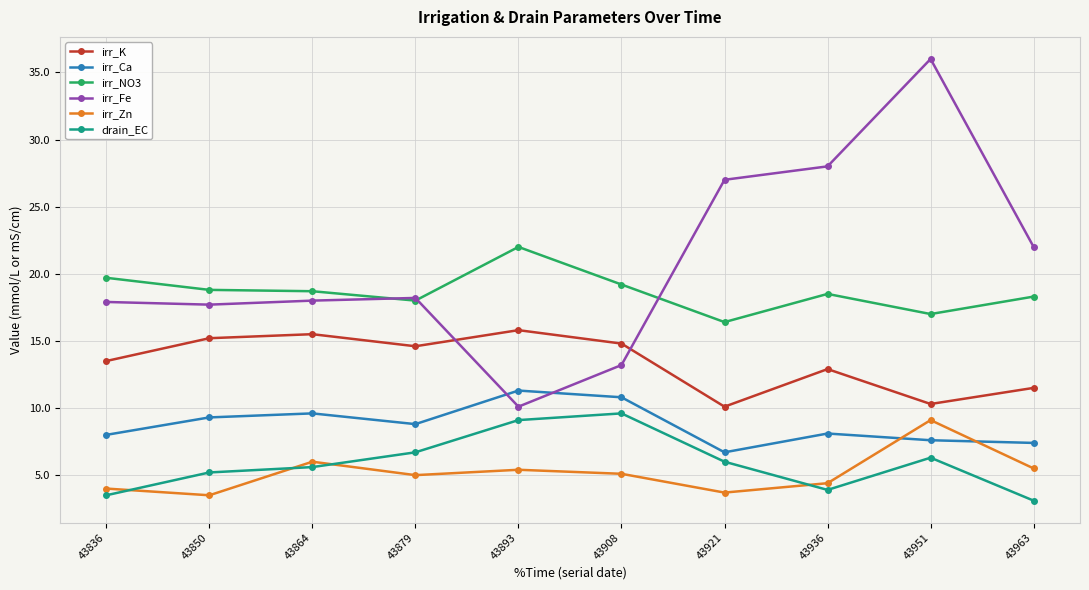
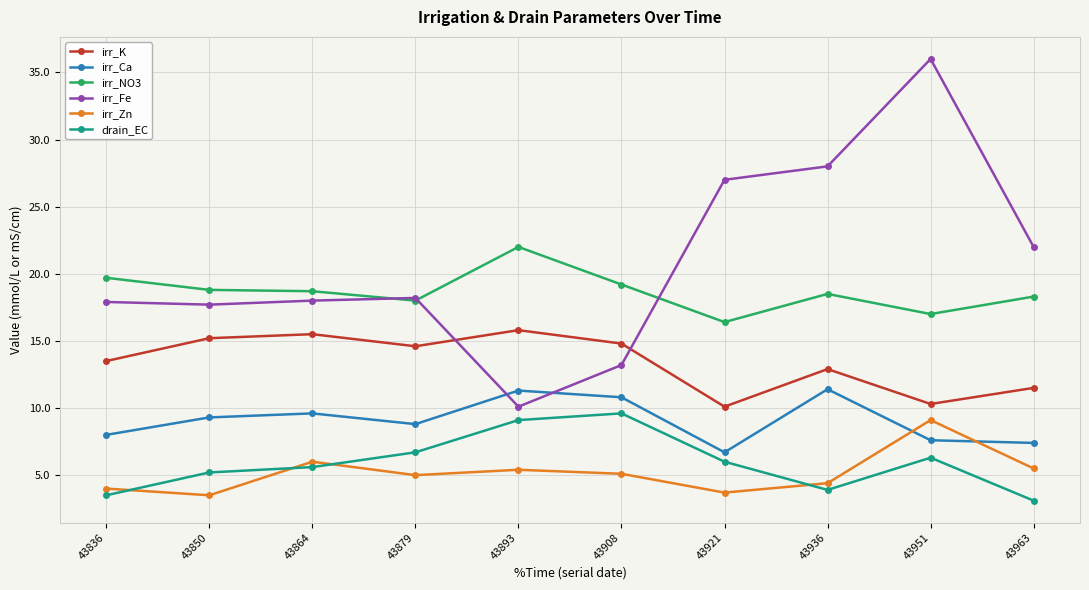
  {
    "irr_K": {
      "43836": 13.5,
      "43850": 15.2,
      "43864": 15.5,
      "43879": 14.6,
      "43893": 15.8,
      "43908": 14.8,
      "43921": 10.1,
      "43936": 12.9,
      "43951": 10.3,
      "43963": 11.5
    },
    "irr_Ca": {
      "43836": 8.0,
      "43850": 9.3,
      "43864": 9.6,
      "43879": 8.8,
      "43893": 11.3,
      "43908": 10.8,
      "43921": 6.7,
-     "43936": 8.1,
+     "43936": 11.4,
      "43951": 7.6,
      "43963": 7.4
    },
    "irr_Fe": {
      "43836": 17.9,
      "43850": 17.7,
      "43864": 18.0,
      "43879": 18.2,
      "43893": 10.1,
      "43908": 13.2,
      "43921": 27.0,
      "43936": 28.0,
      "43951": 36.0,
      "43963": 22.0
    },
    "irr_Zn": {
      "43836": 4.0,
      "43850": 3.5,
      "43864": 6.0,
      "43879": 5.0,
      "43893": 5.4,
      "43908": 5.1,
      "43921": 3.7,
      "43936": 4.4,
      "43951": 9.1,
      "43963": 5.5
    }
  }
